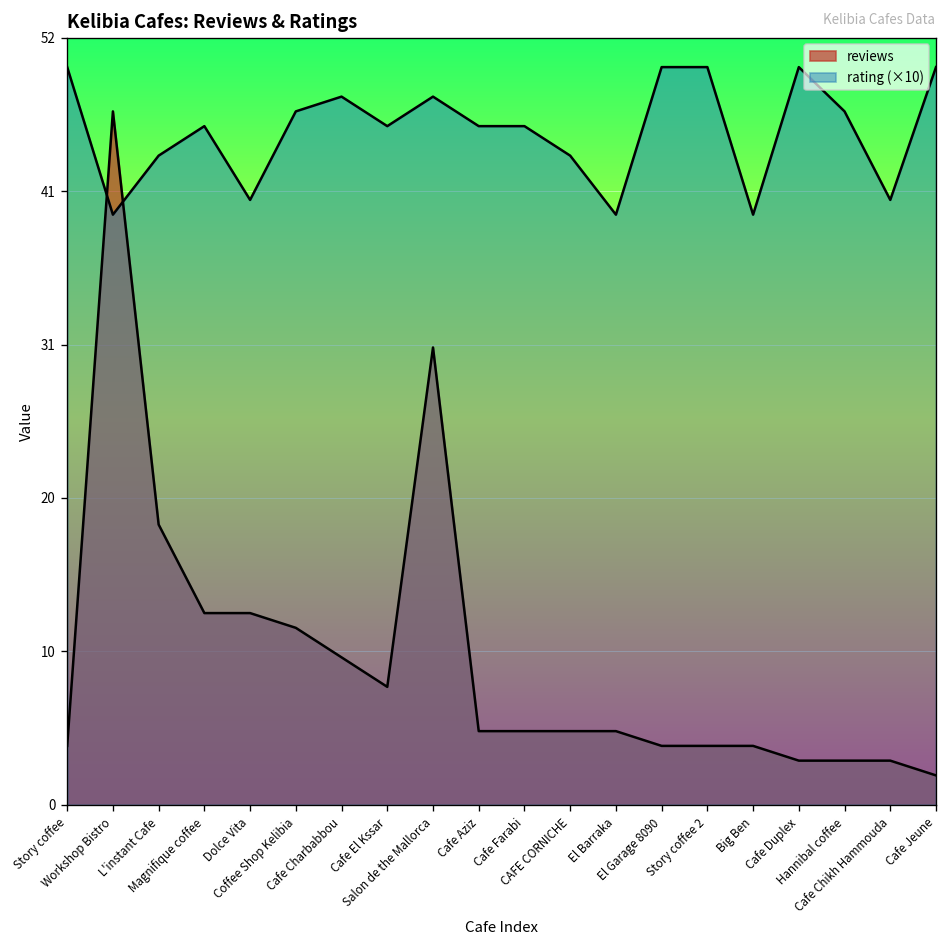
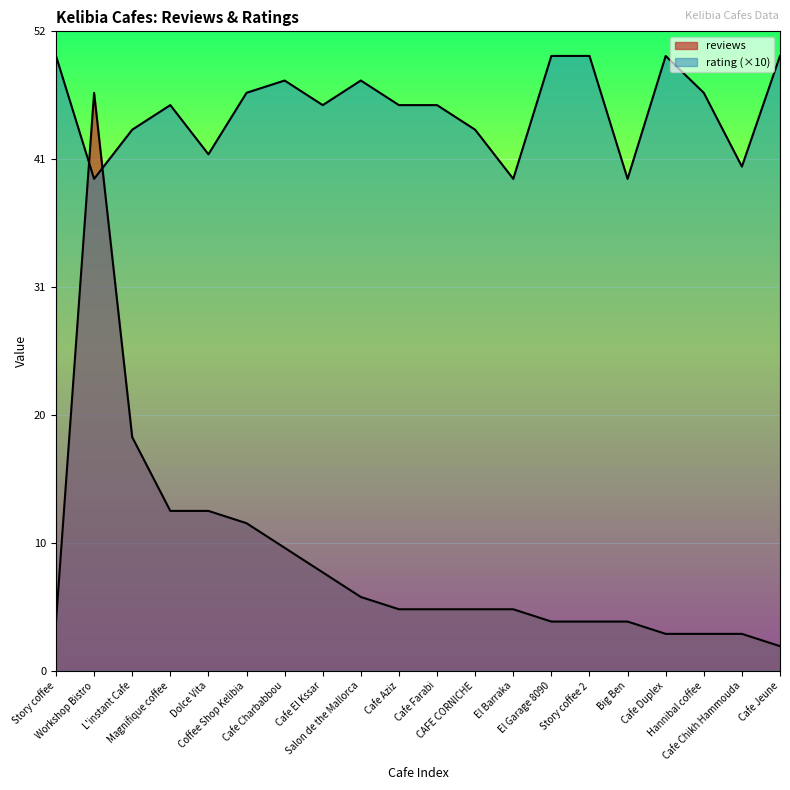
  {
    "reviews": {
      "Story coffee": 4,
      "Workshop Bistro": 47,
      "L'instant Cafe": 19,
      "Magnifique coffee": 13,
      "Dolce Vita": 13,
      "Coffee Shop Kelibia": 12,
      "Cafe Charbabbou": 10,
      "Cafe El Kssar": 8,
-     "Salon de the Mallorca": 31,
+     "Salon de the Mallorca": 6,
      "Cafe Aziz": 5,
      "Cafe Farabi": 5,
      "CAFE CORNICHE": 5,
      "El Barraka": 5,
      "El Garage 8090": 4,
      "Story coffee 2": 4,
      "Big Ben": 4,
      "Cafe Duplex": 3,
      "Hannibal coffee": 3,
      "Cafe Chikh Hammouda": 3,
      "Cafe Jeune": 2
    },
    "rating (×10)": {
      "Story coffee": 50.0,
      "Workshop Bistro": 40.0,
      "L'instant Cafe": 44.0,
      "Magnifique coffee": 46.0,
-     "Dolce Vita": 41.0,
+     "Dolce Vita": 42.0,
      "Coffee Shop Kelibia": 47.0,
      "Cafe Charbabbou": 48.0,
      "Cafe El Kssar": 46.0,
      "Salon de the Mallorca": 48.0,
      "Cafe Aziz": 46.0,
      "Cafe Farabi": 46.0,
      "CAFE CORNICHE": 44.0,
      "El Barraka": 40.0,
      "El Garage 8090": 50.0,
      "Story coffee 2": 50.0,
      "Big Ben": 40.0,
      "Cafe Duplex": 50.0,
      "Hannibal coffee": 47.0,
      "Cafe Chikh Hammouda": 41.0,
      "Cafe Jeune": 50.0
    }
  }
